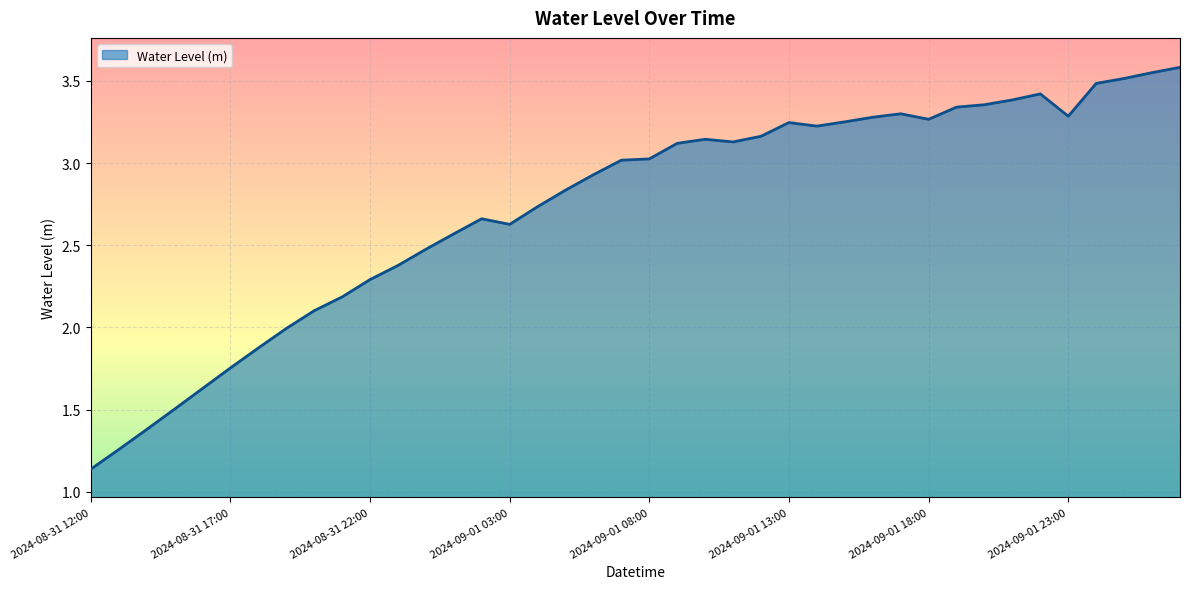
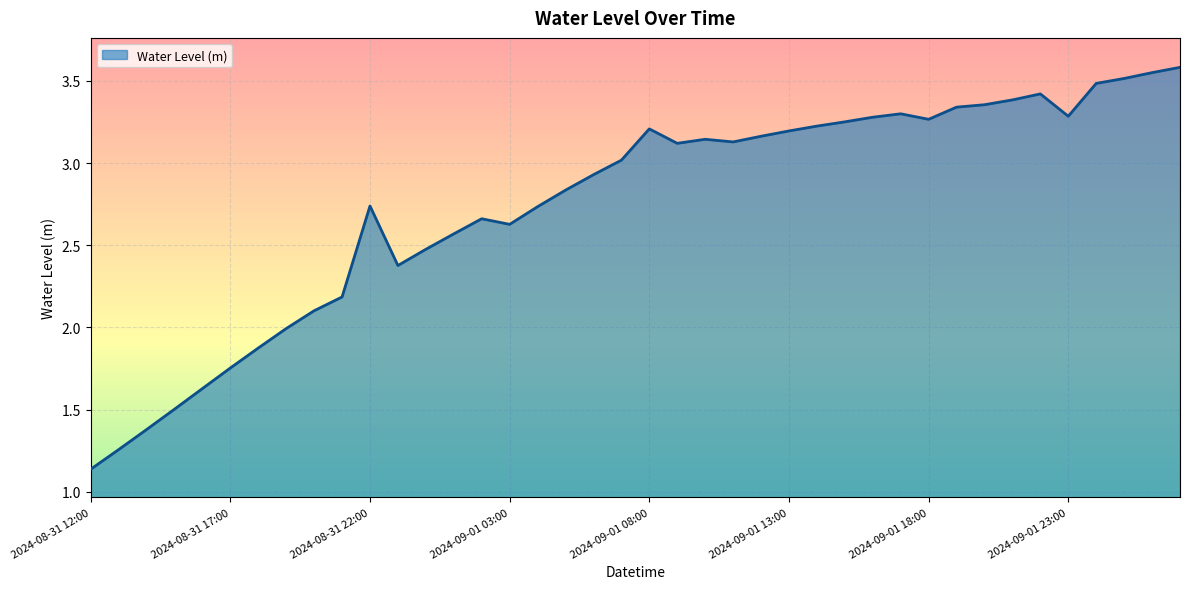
  {
    "2024-08-31 12:00": 1.14,
    "2024-08-31 17:00": 1.75,
-   "2024-08-31 22:00": 2.29,
+   "2024-08-31 22:00": 2.74,
    "2024-09-01 03:00": 2.63,
-   "2024-09-01 08:00": 3.03,
-   "2024-09-01 13:00": 3.25,
+   "2024-09-01 08:00": 3.21,
+   "2024-09-01 13:00": 3.20,
    "2024-09-01 18:00": 3.27,
    "2024-09-01 23:00": 3.28
  }
